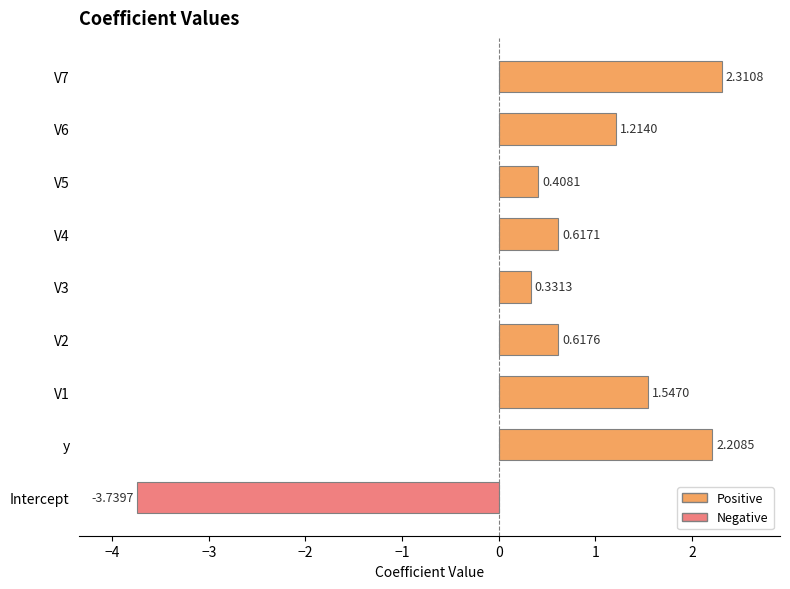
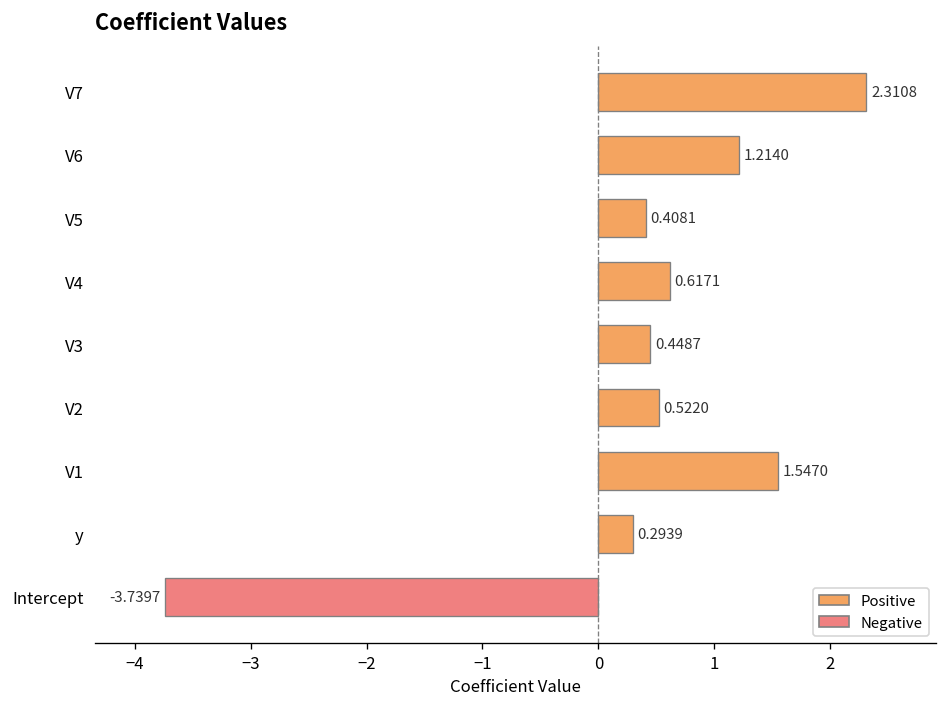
  {
    "V7": 2.3108,
    "V6": 1.2140,
    "V5": 0.4081,
    "V4": 0.6171,
-   "V3": 0.3313,
-   "V2": 0.6176,
+   "V3": 0.4487,
+   "V2": 0.5220,
    "V1": 1.5470,
-   "y": 2.2085,
+   "y": 0.2939,
    "Intercept": -3.7397
  }
